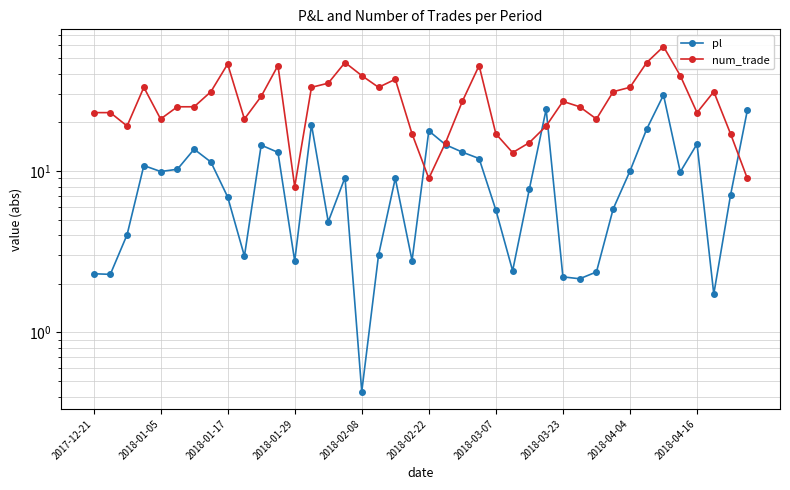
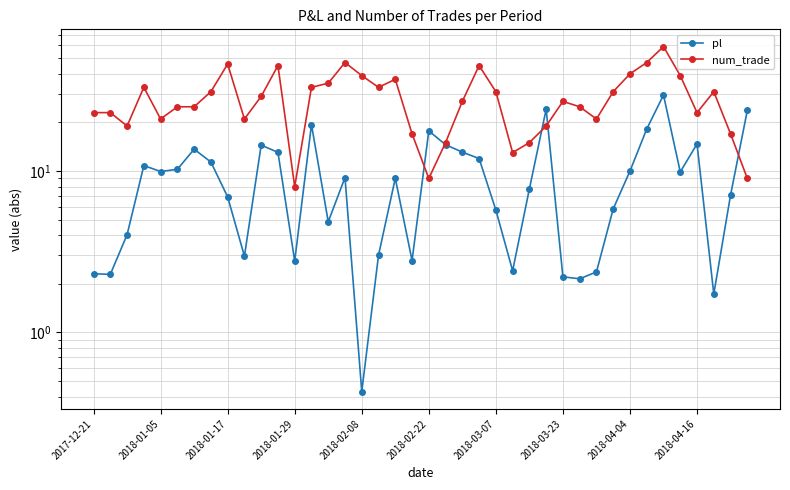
  {
    "pl": {
      "2017-12-21": 2.3,
      "2018-01-05": 10,
      "2018-01-17": 7,
      "2018-01-29": 2.8,
      "2018-02-08": 0.43,
      "2018-02-22": 18,
      "2018-03-07": 5.7,
      "2018-03-23": 2.2,
      "2018-04-04": 10,
      "2018-04-16": 15
    },
    "num_trade": {
      "2017-12-21": 23,
      "2018-01-05": 21,
      "2018-01-17": 46,
      "2018-01-29": 8,
      "2018-02-08": 39,
      "2018-02-22": 9,
-     "2018-03-07": 17,
+     "2018-03-07": 31,
      "2018-03-23": 27,
-     "2018-04-04": 33,
+     "2018-04-04": 40,
      "2018-04-16": 23
    }
  }
